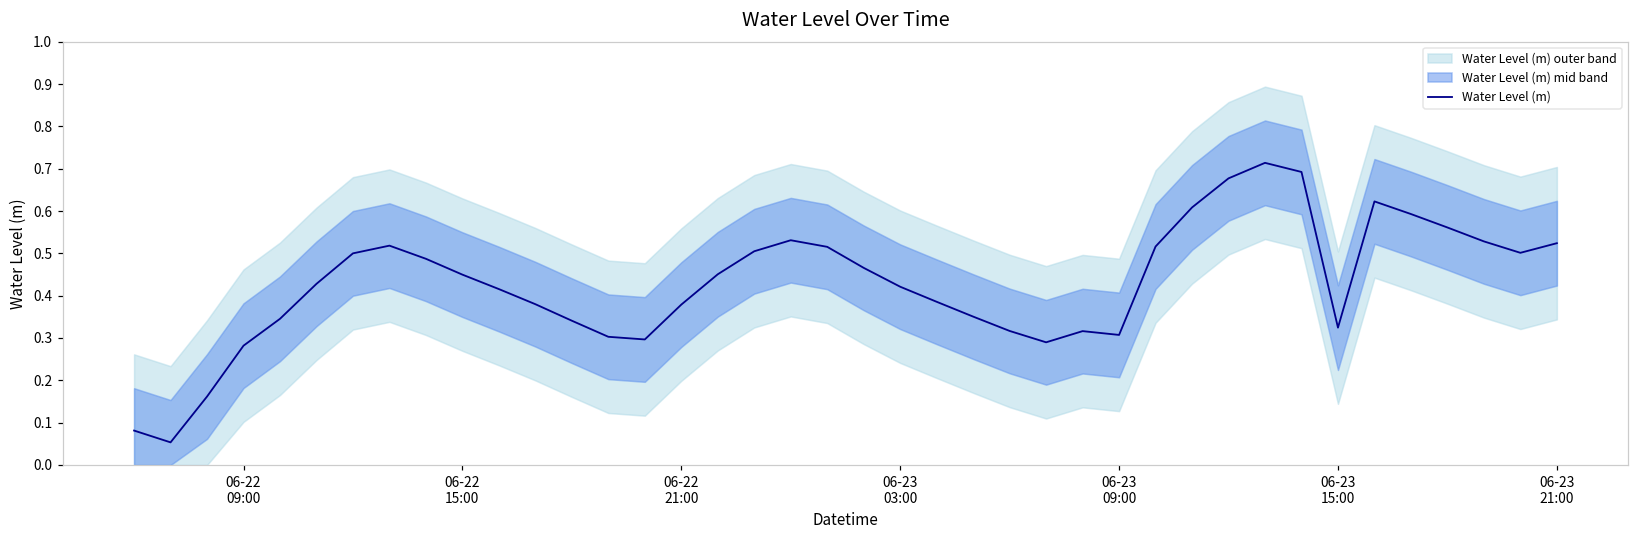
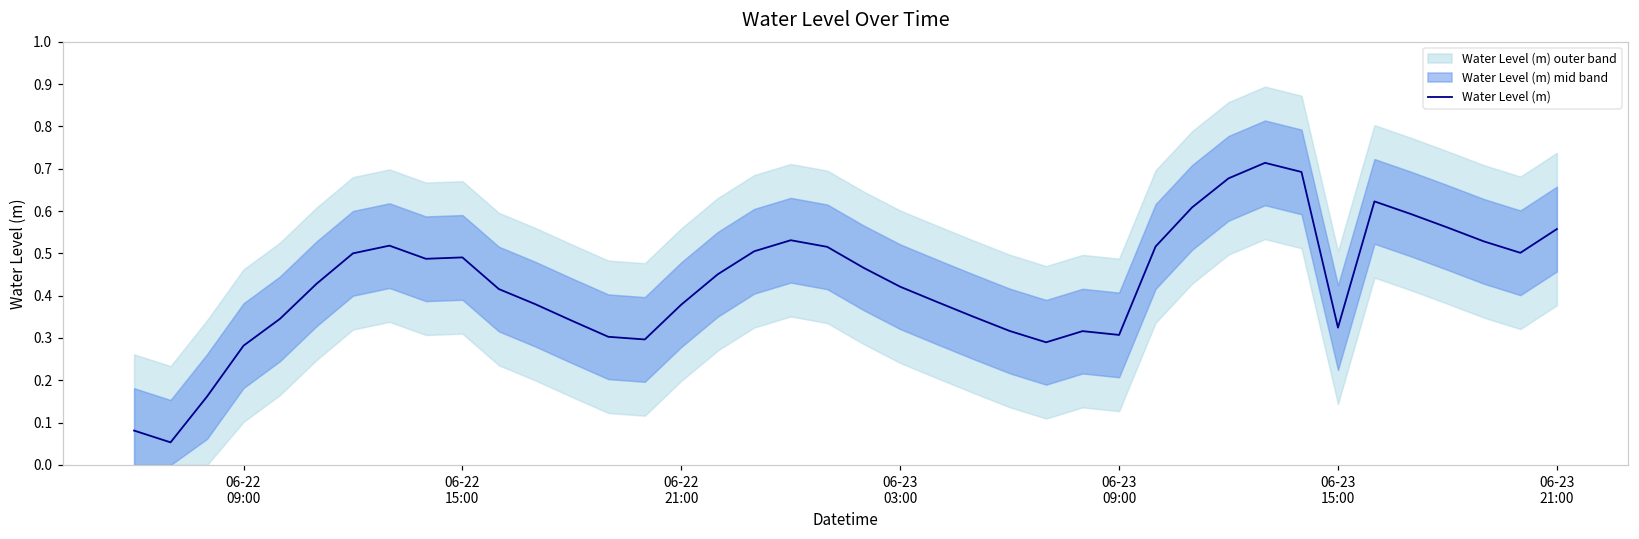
  {
    "Water Level (m)": {
      "06-22 09:00": 0.28,
-     "06-22 15:00": 0.45,
+     "06-22 15:00": 0.49,
      "06-22 21:00": 0.38,
      "06-23 03:00": 0.42,
      "06-23 09:00": 0.31,
      "06-23 15:00": 0.32,
-     "06-23 21:00": 0.52
+     "06-23 21:00": 0.56
    }
  }
